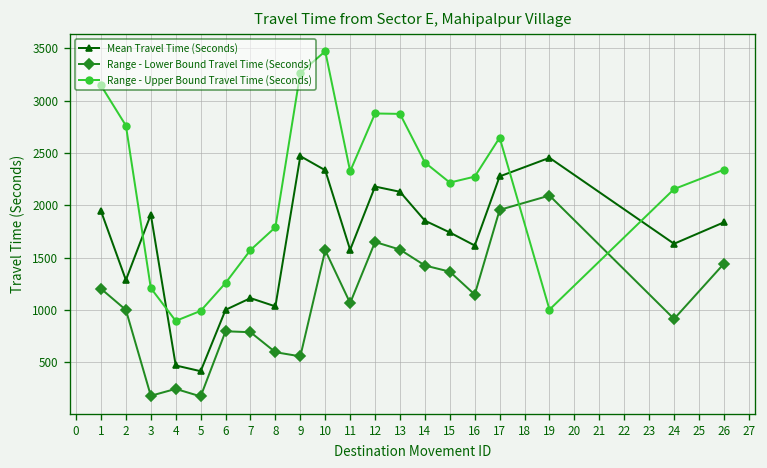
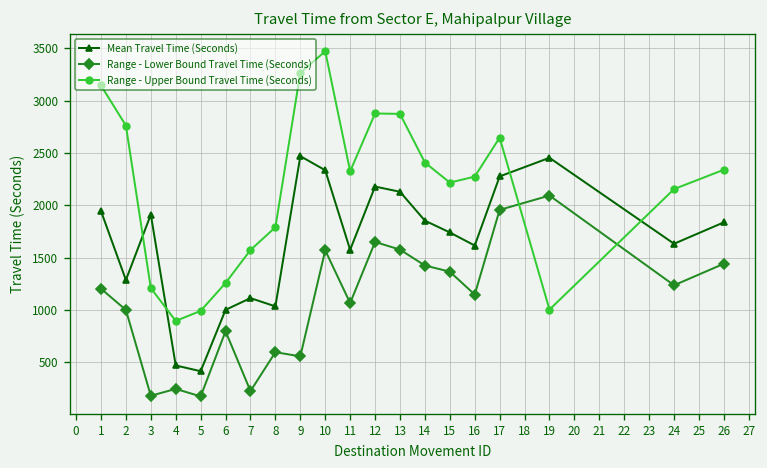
  {
    "Mean Travel Time (Seconds)": {
      "1": 1900,
      "2": 1300,
      "3": 1900,
      "4": 500,
      "5": 400,
      "6": 1000,
      "7": 1100,
      "8": 1000,
      "9": 2500,
      "10": 2300,
      "11": 1600,
      "12": 2200,
      "13": 2100,
      "14": 1900,
      "15": 1700,
      "16": 1600,
      "17": 2300,
      "19": 2500,
      "24": 1600,
      "26": 1800
    },
    "Range - Lower Bound Travel Time (Seconds)": {
      "1": 1200,
      "2": 1000,
      "3": 200,
      "4": 200,
      "5": 200,
      "6": 800,
-     "7": 800,
+     "7": 200,
      "8": 600,
      "9": 600,
      "10": 1600,
      "11": 1100,
      "12": 1600,
      "13": 1600,
      "14": 1400,
      "15": 1400,
      "16": 1100,
      "17": 2000,
      "19": 2100,
-     "24": 900,
+     "24": 1200,
      "26": 1400
    },
    "Range - Upper Bound Travel Time (Seconds)": {
      "2": 2800,
      "3": 1200,
      "4": 900,
      "5": 1000,
      "6": 1300,
      "7": 1600,
      "8": 1800,
      "10": 3500,
      "11": 2300,
      "12": 2900,
      "13": 2900,
      "14": 2400,
      "15": 2200,
      "16": 2300,
      "17": 2600,
      "19": 1000,
      "24": 2200,
      "26": 2300
    }
  }
